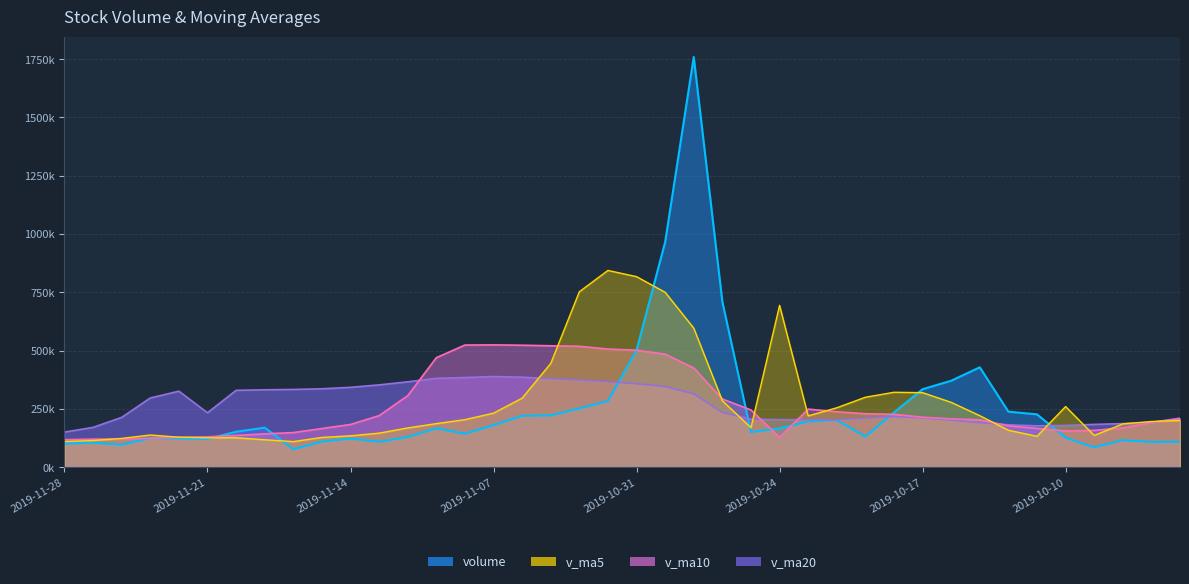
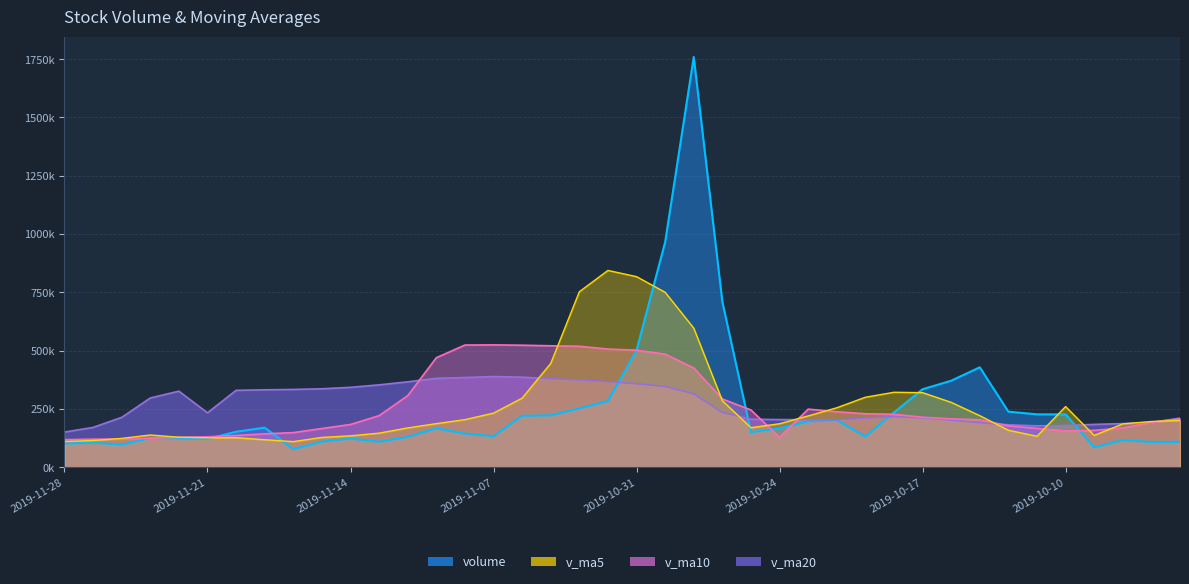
  {
    "volume": {
      "2019-11-14": 120000,
-     "2019-11-07": 180000,
+     "2019-11-07": 130000,
      "2019-10-24": 170000,
      "2019-10-17": 330000,
-     "2019-10-10": 130000
+     "2019-10-10": 230000
    },
    "v_ma20": {
      "2019-11-28": 150000,
      "2019-11-21": 230000,
      "2019-11-14": 340000,
      "2019-11-07": 390000,
      "2019-10-31": 360000,
      "2019-10-24": 200000,
      "2019-10-10": 180000
    },
    "v_ma10": {
      "2019-11-14": 180000,
      "2019-11-07": 520000,
      "2019-10-24": 130000,
      "2019-10-10": 160000
    },
    "v_ma5": {
      "2019-11-14": 130000,
      "2019-11-07": 230000,
      "2019-10-31": 820000,
-     "2019-10-24": 690000,
+     "2019-10-24": 190000,
      "2019-10-17": 320000,
      "2019-10-10": 260000
    }
  }
